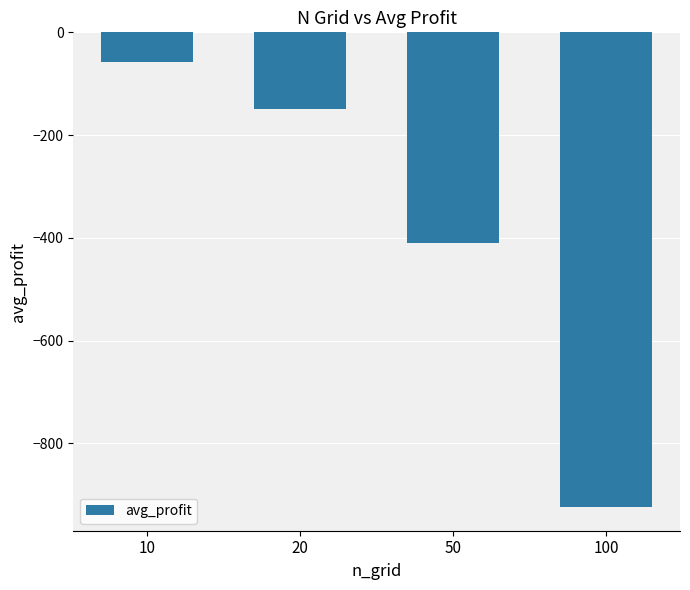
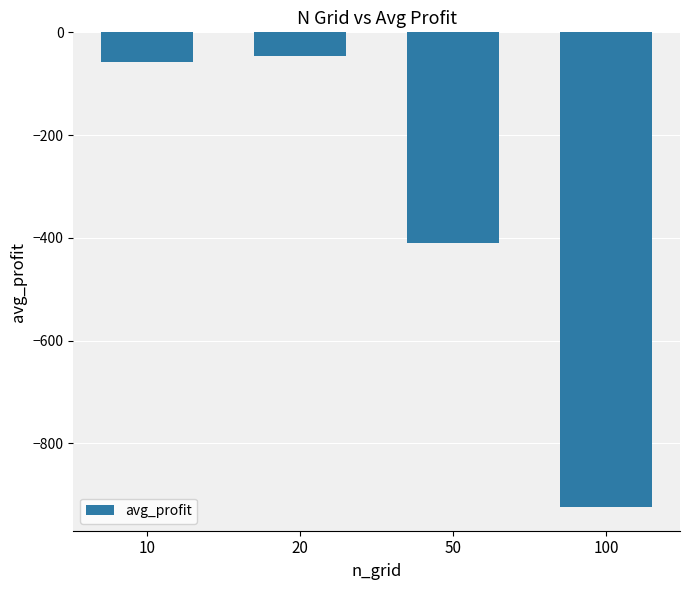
  {
    "10": -60,
-   "20": -150,
+   "20": -50,
    "50": -410,
    "100": -920
  }
